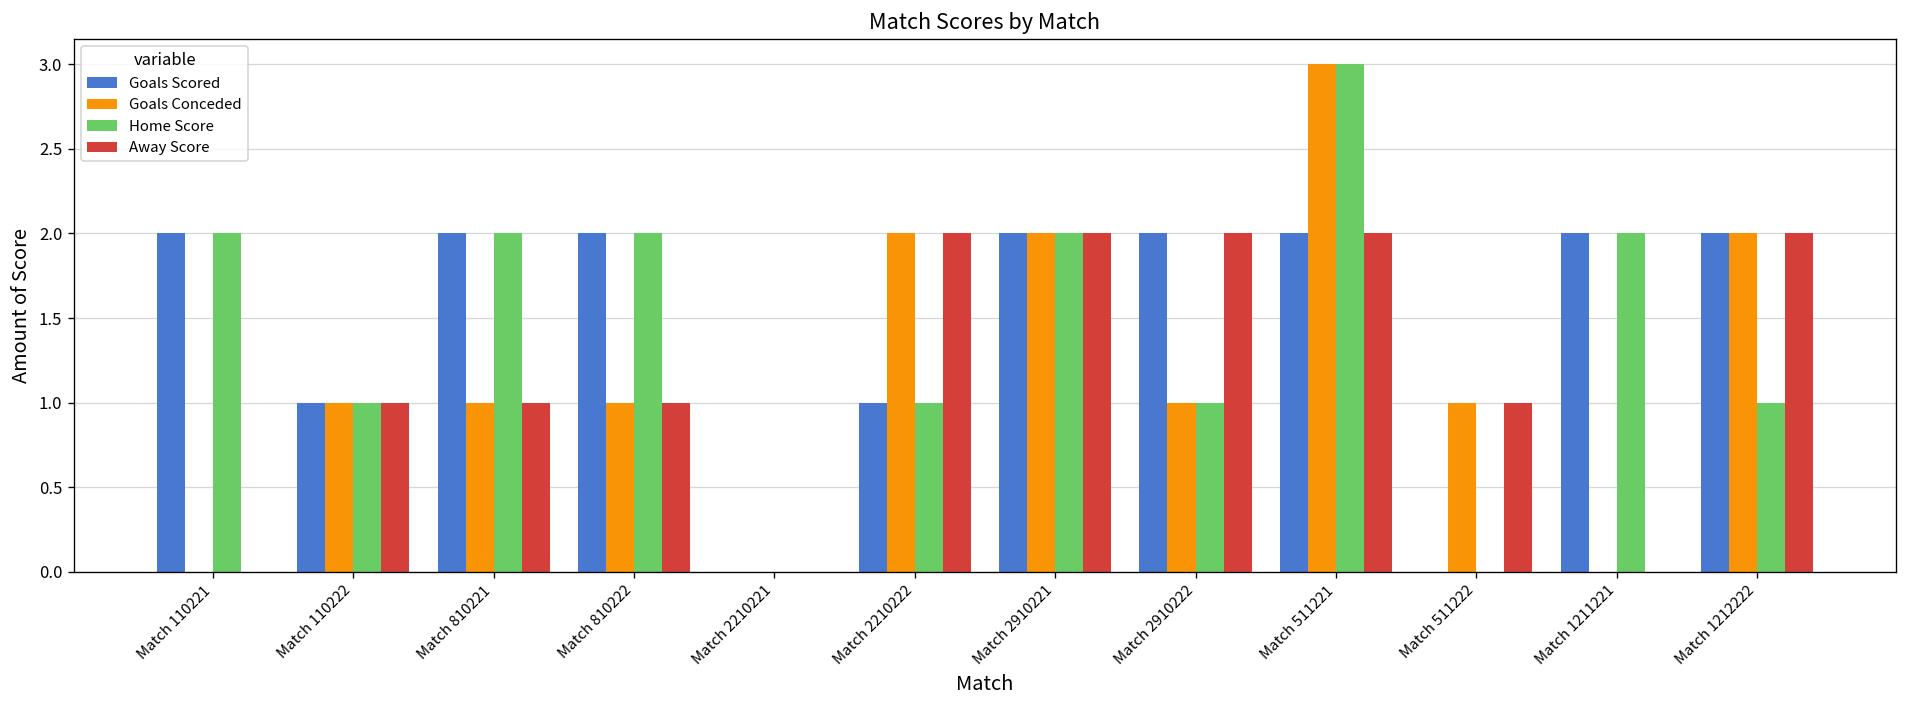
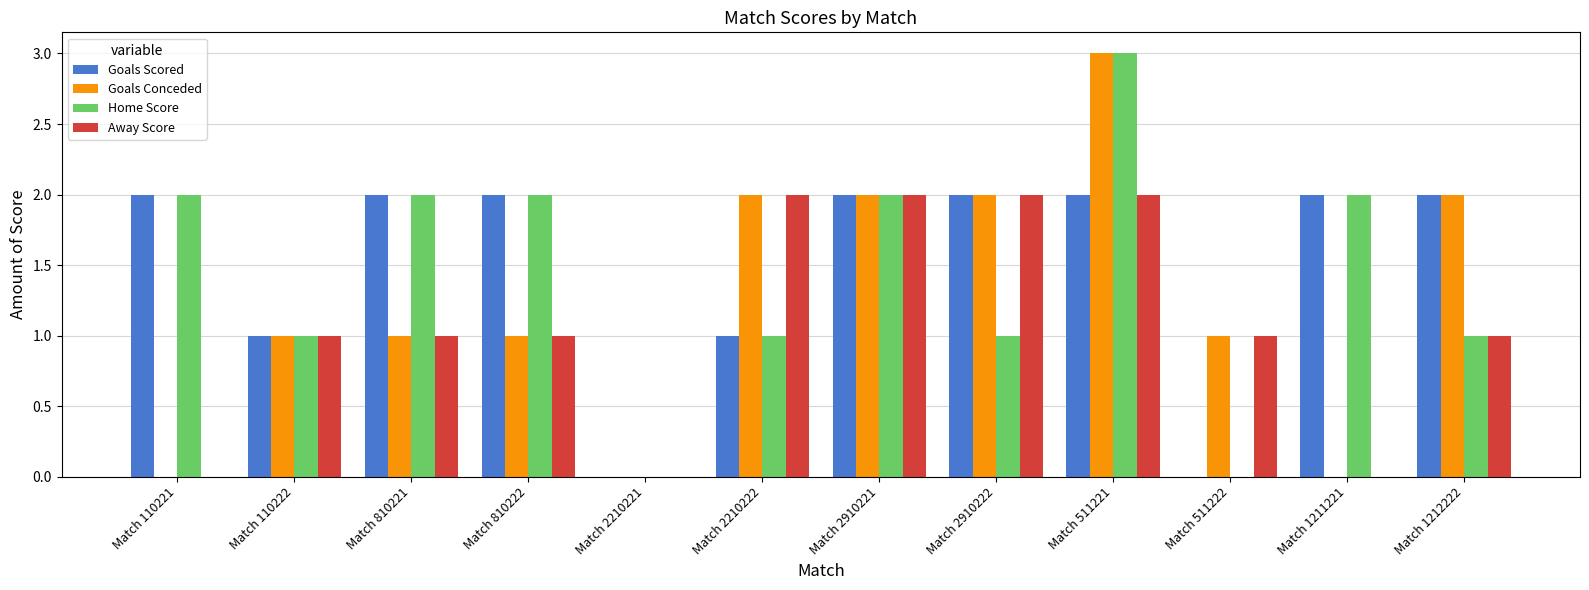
  {
    "Goals Scored": {
      "Match 110221": 2,
      "Match 110222": 1,
      "Match 810221": 2,
      "Match 810222": 2,
      "Match 2210221": 0,
      "Match 2210222": 1,
      "Match 2910221": 2,
      "Match 2910222": 2,
      "Match 511221": 2,
      "Match 511222": 0,
      "Match 1211221": 2,
      "Match 1212222": 2
    },
    "Goals Conceded": {
      "Match 110221": 0,
      "Match 110222": 1,
      "Match 810221": 1,
      "Match 810222": 1,
      "Match 2210221": 0,
      "Match 2210222": 2,
      "Match 2910221": 2,
-     "Match 2910222": 1,
+     "Match 2910222": 2,
      "Match 511221": 3,
      "Match 511222": 1,
      "Match 1211221": 0,
      "Match 1212222": 2
    },
    "Home Score": {
      "Match 110221": 2,
      "Match 110222": 1,
      "Match 810221": 2,
      "Match 810222": 2,
      "Match 2210221": 0,
      "Match 2210222": 1,
      "Match 2910221": 2,
      "Match 2910222": 1,
      "Match 511221": 3,
      "Match 511222": 0,
      "Match 1211221": 2,
      "Match 1212222": 1
    },
    "Away Score": {
      "Match 110221": 0,
      "Match 110222": 1,
      "Match 810221": 1,
      "Match 810222": 1,
      "Match 2210221": 0,
      "Match 2210222": 2,
      "Match 2910221": 2,
      "Match 2910222": 2,
      "Match 511221": 2,
      "Match 511222": 1,
      "Match 1211221": 0,
-     "Match 1212222": 2
+     "Match 1212222": 1
    }
  }
